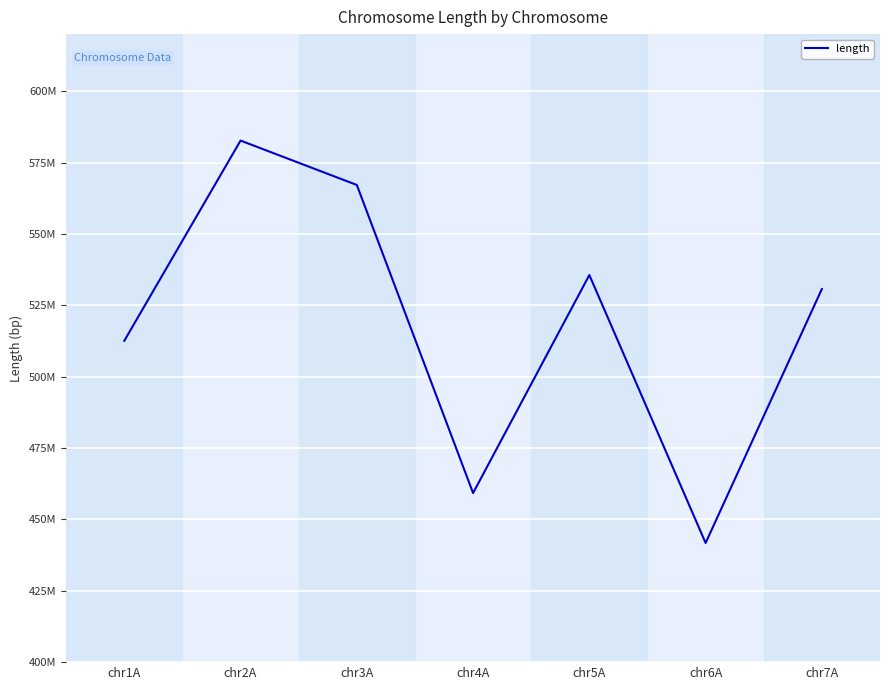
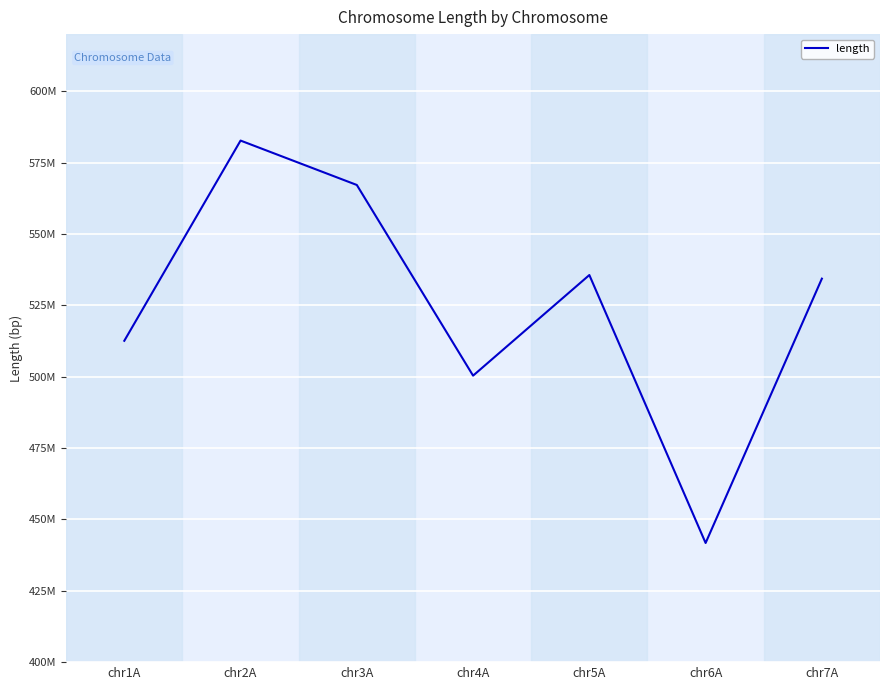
  {
    "chr1A": 513000000,
    "chr2A": 583000000,
    "chr3A": 567000000,
-   "chr4A": 459000000,
+   "chr4A": 500000000,
    "chr5A": 536000000,
    "chr6A": 442000000,
-   "chr7A": 531000000
+   "chr7A": 534000000
  }
